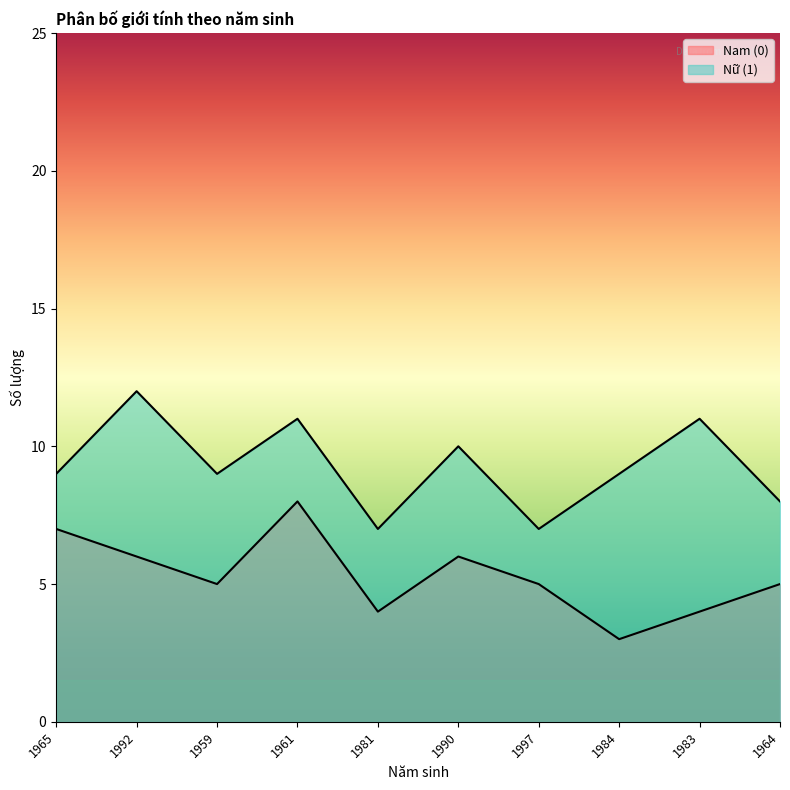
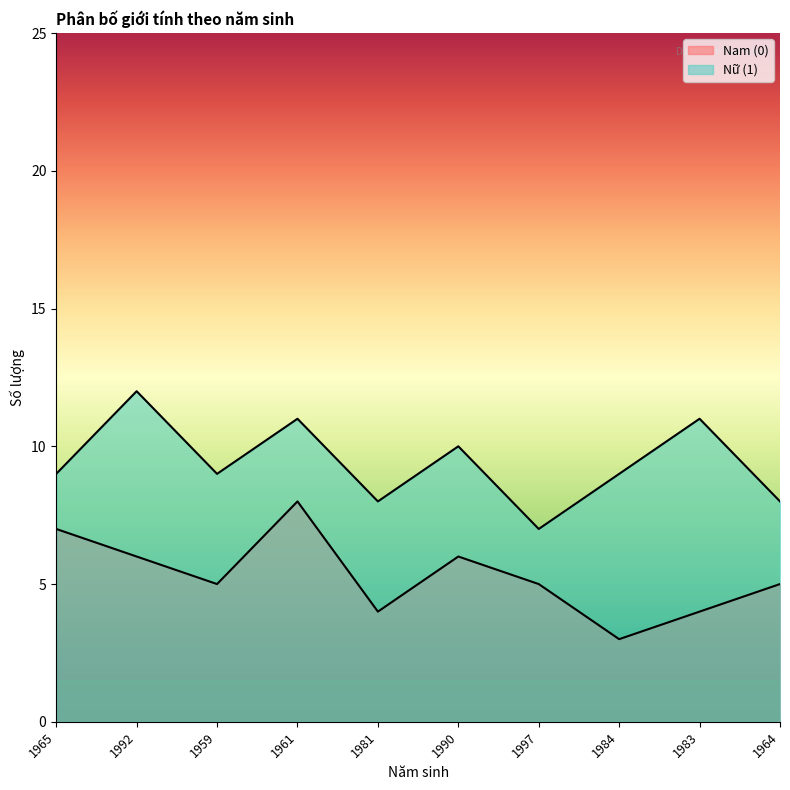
  {
    "Nam (0)": {
      "1965": 7,
      "1992": 6,
      "1959": 5,
      "1961": 8,
      "1981": 4,
      "1990": 6,
      "1997": 5,
      "1984": 3,
      "1983": 4,
      "1964": 5
    },
    "Nữ (1)": {
      "1965": 9,
      "1992": 12,
      "1959": 9,
      "1961": 11,
-     "1981": 7,
+     "1981": 8,
      "1990": 10,
      "1997": 7,
      "1984": 9,
      "1983": 11,
      "1964": 8
    }
  }
